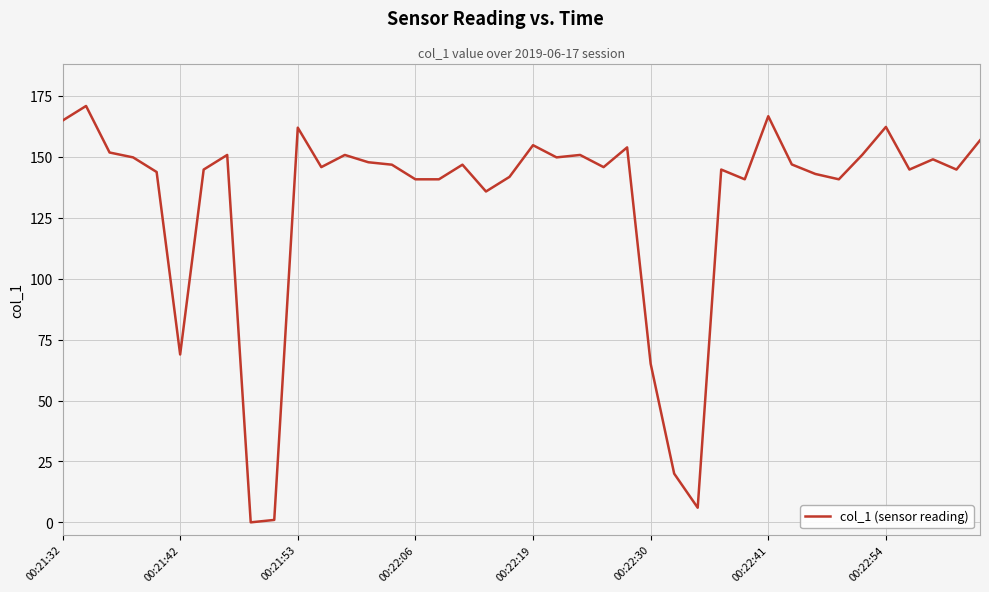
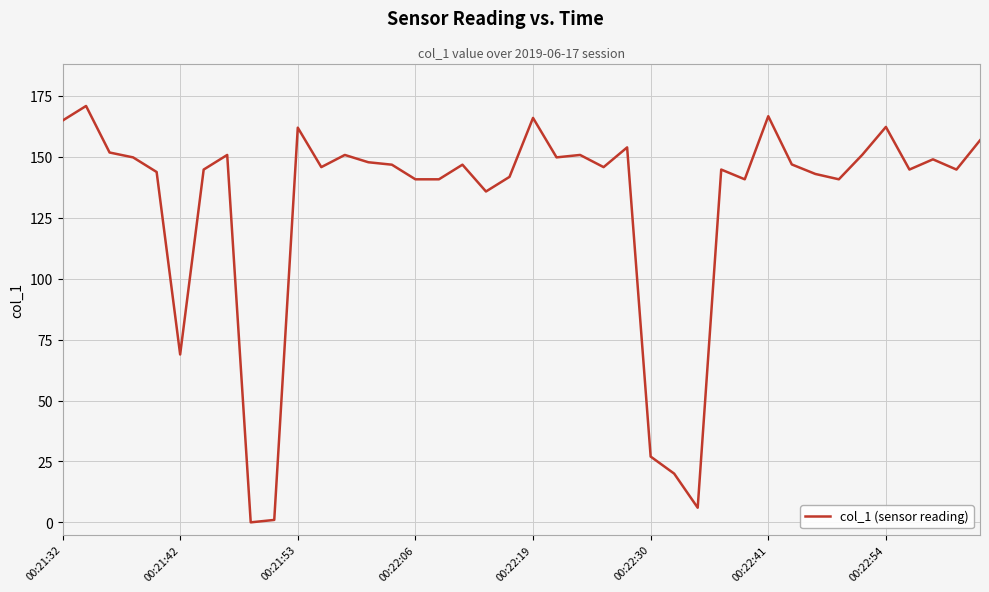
  {
    "00:21:32": 165,
    "00:21:42": 69,
    "00:21:53": 162,
    "00:22:06": 141,
-   "00:22:19": 155,
-   "00:22:30": 65,
+   "00:22:19": 166,
+   "00:22:30": 27,
    "00:22:41": 167,
    "00:22:54": 162
  }
